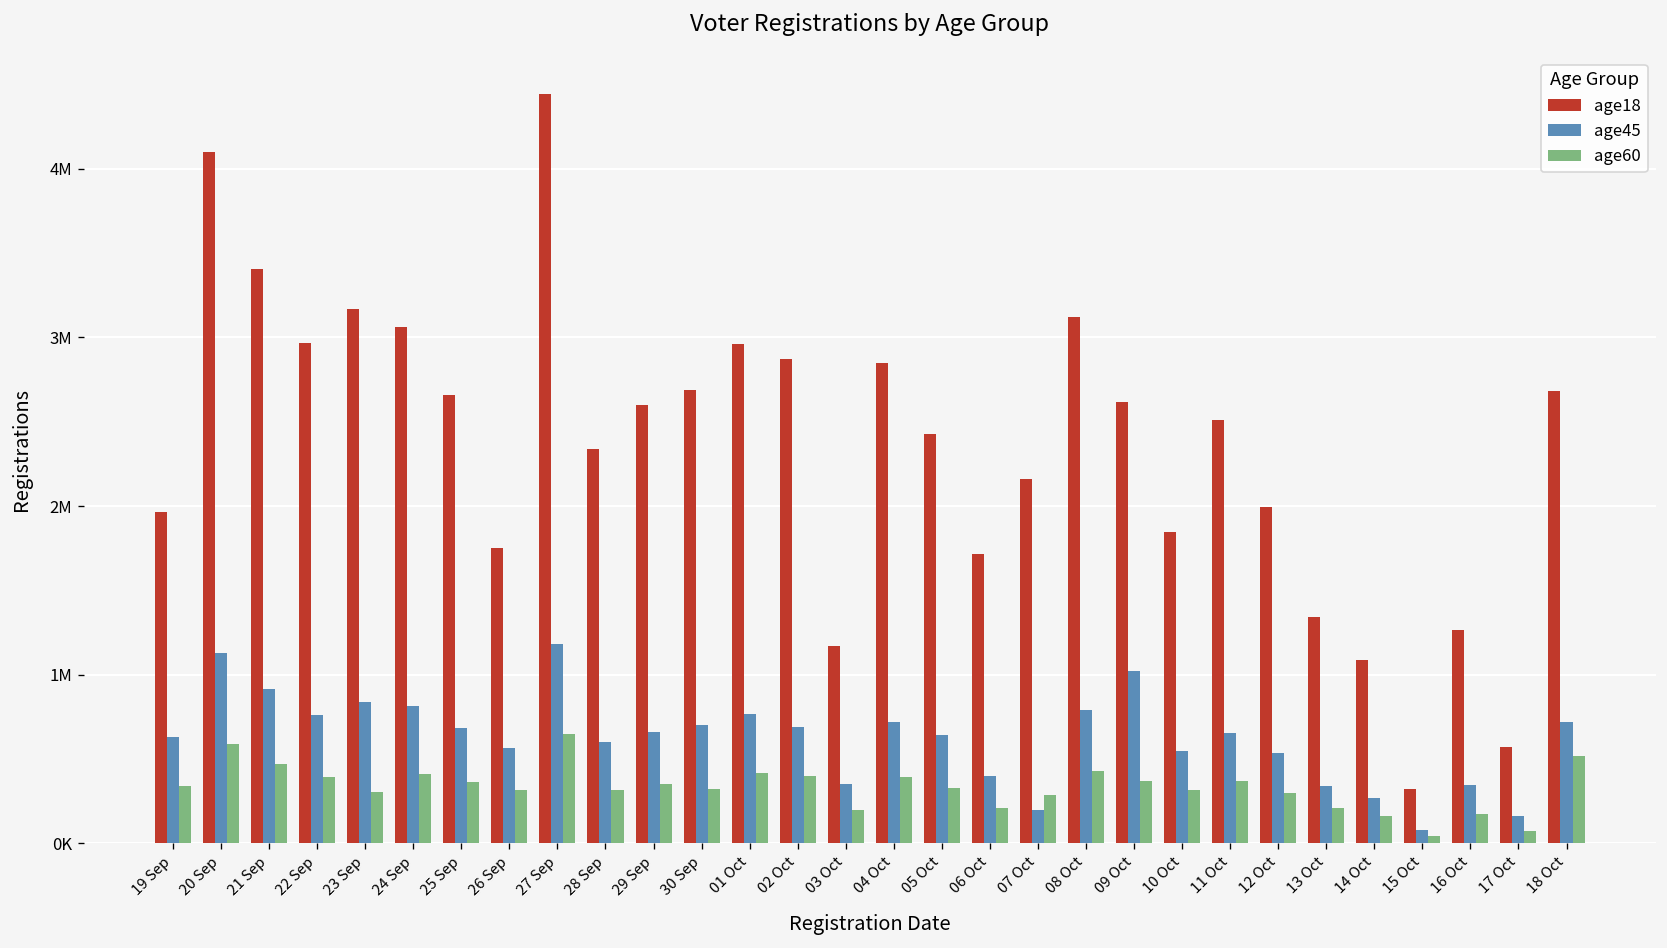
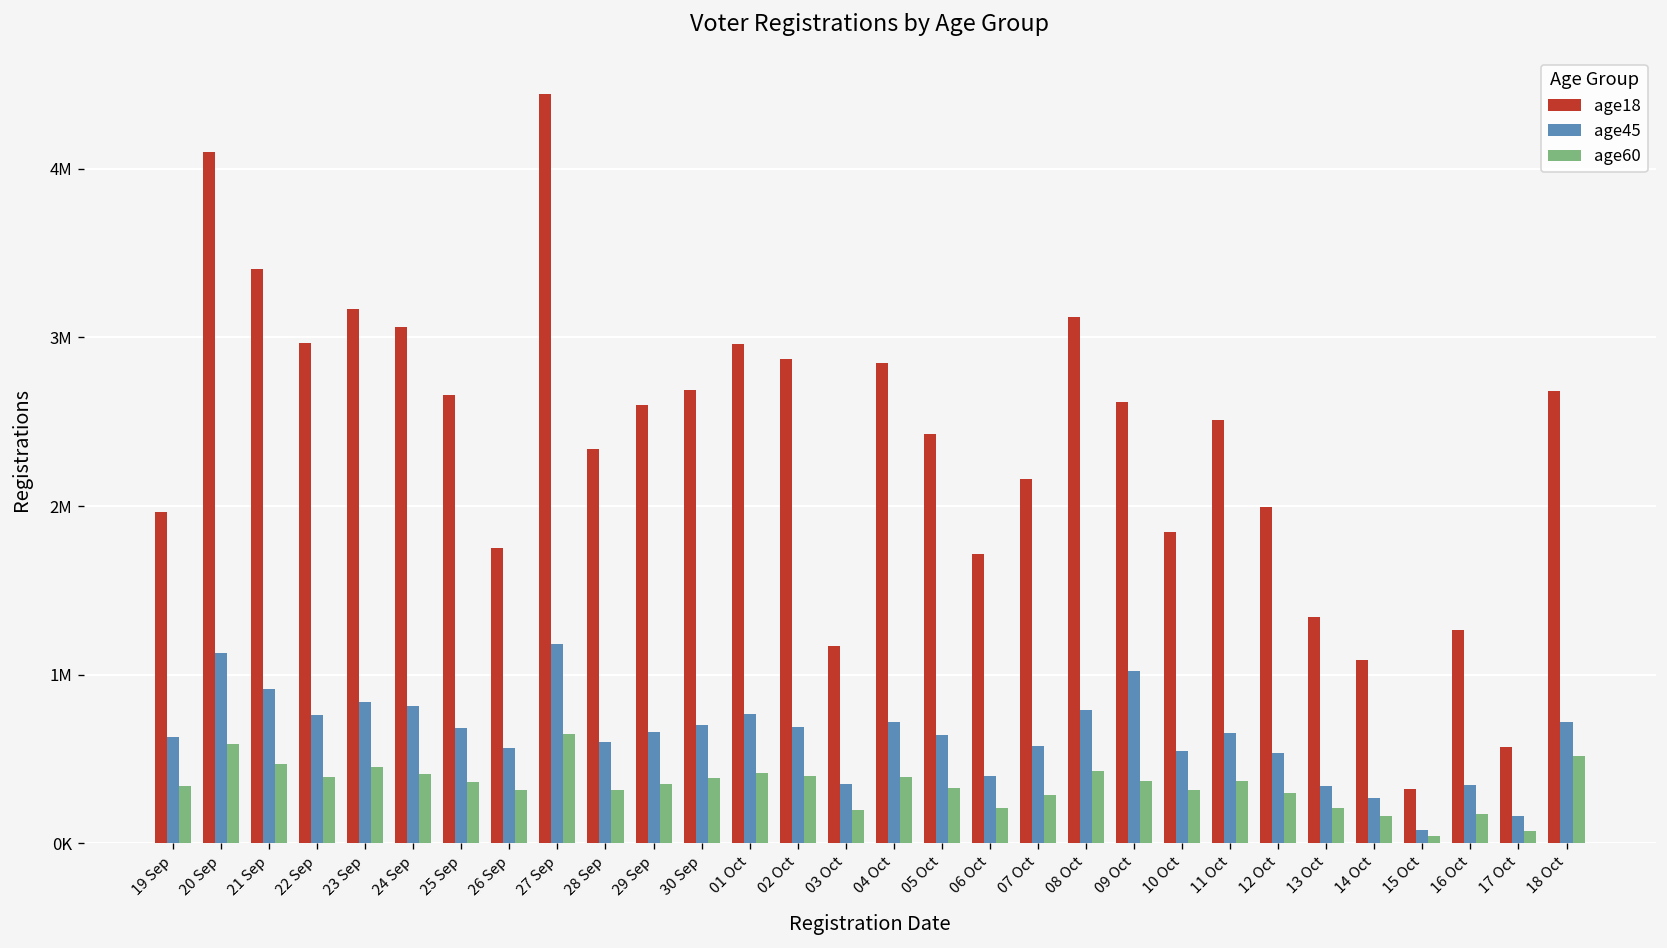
  {
    "age18": {
      "19 Sep": 1960000,
      "20 Sep": 4100000,
      "21 Sep": 3400000,
      "22 Sep": 2970000,
      "23 Sep": 3170000,
      "24 Sep": 3060000,
      "25 Sep": 2660000,
      "26 Sep": 1750000,
      "27 Sep": 4450000,
      "28 Sep": 2340000,
      "29 Sep": 2600000,
      "30 Sep": 2690000,
      "01 Oct": 2960000,
      "02 Oct": 2870000,
      "03 Oct": 1170000,
      "04 Oct": 2850000,
      "05 Oct": 2430000,
      "06 Oct": 1720000,
      "07 Oct": 2160000,
      "08 Oct": 3120000,
      "09 Oct": 2620000,
      "10 Oct": 1850000,
      "11 Oct": 2510000,
      "12 Oct": 1990000,
      "13 Oct": 1340000,
      "14 Oct": 1090000,
      "15 Oct": 320000,
      "16 Oct": 1260000,
      "17 Oct": 570000,
      "18 Oct": 2680000
    },
    "age45": {
      "19 Sep": 630000,
      "20 Sep": 1130000,
      "21 Sep": 920000,
      "22 Sep": 760000,
      "23 Sep": 840000,
      "24 Sep": 810000,
      "25 Sep": 680000,
      "26 Sep": 570000,
      "27 Sep": 1180000,
      "28 Sep": 600000,
      "29 Sep": 660000,
      "30 Sep": 700000,
      "01 Oct": 770000,
      "02 Oct": 690000,
      "03 Oct": 350000,
      "04 Oct": 720000,
      "05 Oct": 640000,
      "06 Oct": 400000,
-     "07 Oct": 200000,
+     "07 Oct": 580000,
      "08 Oct": 790000,
      "09 Oct": 1020000,
      "10 Oct": 550000,
      "11 Oct": 660000,
      "12 Oct": 540000,
      "13 Oct": 340000,
      "14 Oct": 270000,
      "15 Oct": 80000,
      "16 Oct": 350000,
      "17 Oct": 160000,
      "18 Oct": 720000
    },
    "age60": {
      "19 Sep": 340000,
      "20 Sep": 590000,
      "21 Sep": 470000,
      "22 Sep": 390000,
-     "23 Sep": 300000,
+     "23 Sep": 450000,
      "24 Sep": 410000,
      "25 Sep": 370000,
      "26 Sep": 310000,
      "27 Sep": 650000,
      "28 Sep": 320000,
      "29 Sep": 350000,
-     "30 Sep": 320000,
+     "30 Sep": 390000,
      "01 Oct": 420000,
      "02 Oct": 400000,
      "03 Oct": 200000,
      "04 Oct": 390000,
      "05 Oct": 330000,
      "06 Oct": 210000,
      "07 Oct": 290000,
      "08 Oct": 430000,
      "09 Oct": 370000,
      "10 Oct": 320000,
      "11 Oct": 370000,
      "12 Oct": 300000,
      "13 Oct": 210000,
      "14 Oct": 170000,
      "15 Oct": 40000,
      "16 Oct": 170000,
      "17 Oct": 70000,
      "18 Oct": 520000
    }
  }
